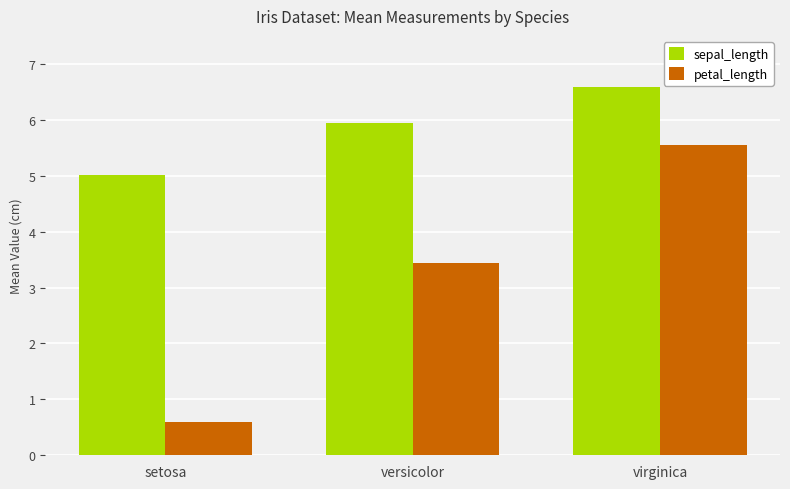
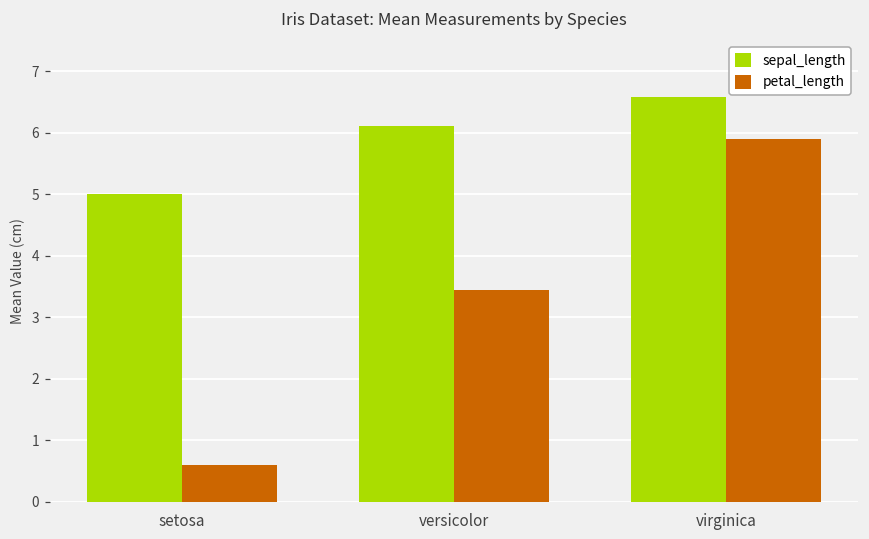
  {
    "sepal_length": {
      "setosa": 5.0,
-     "versicolor": 5.9,
+     "versicolor": 6.1,
      "virginica": 6.6
    },
    "petal_length": {
      "setosa": 0.6,
      "versicolor": 3.4,
-     "virginica": 5.6
+     "virginica": 5.9
    }
  }
